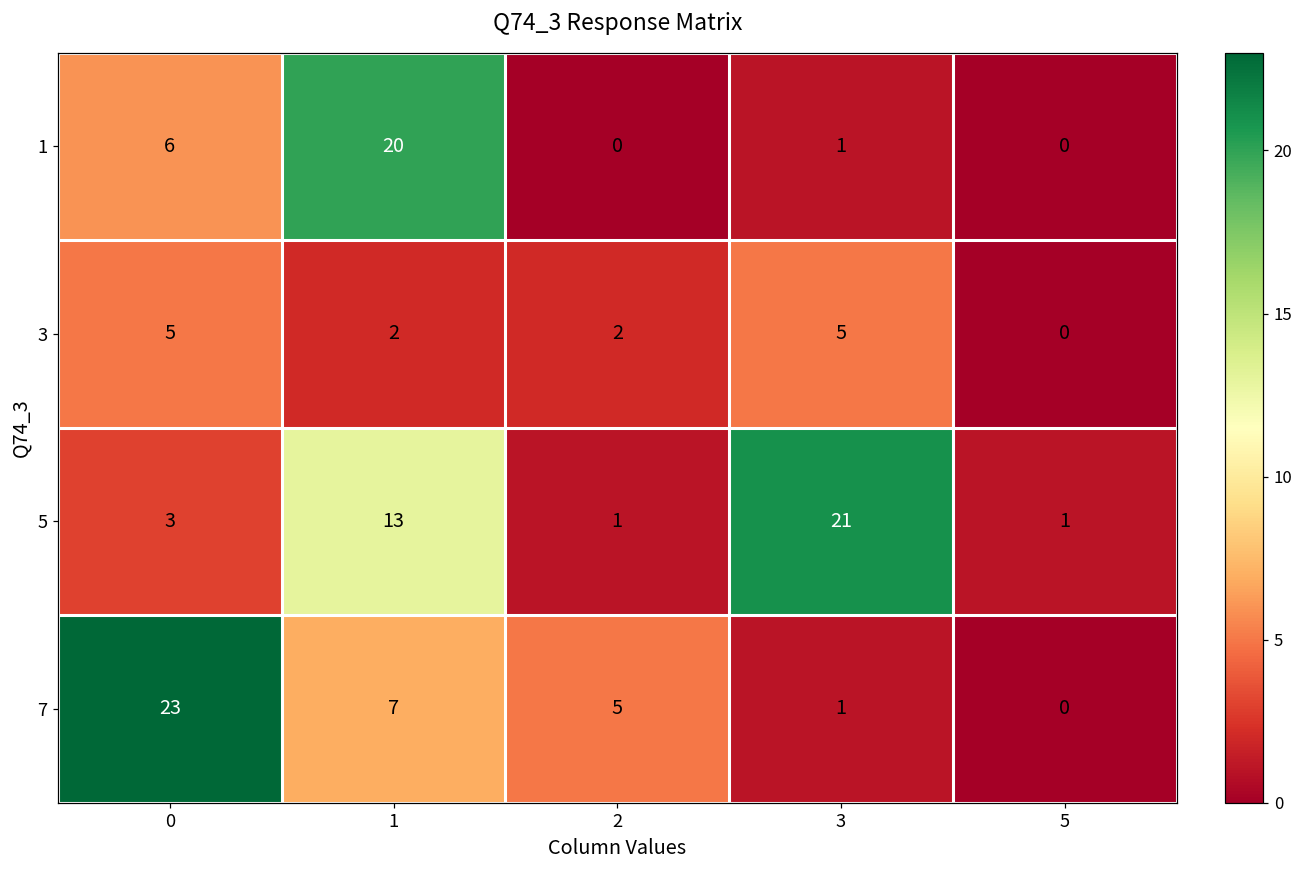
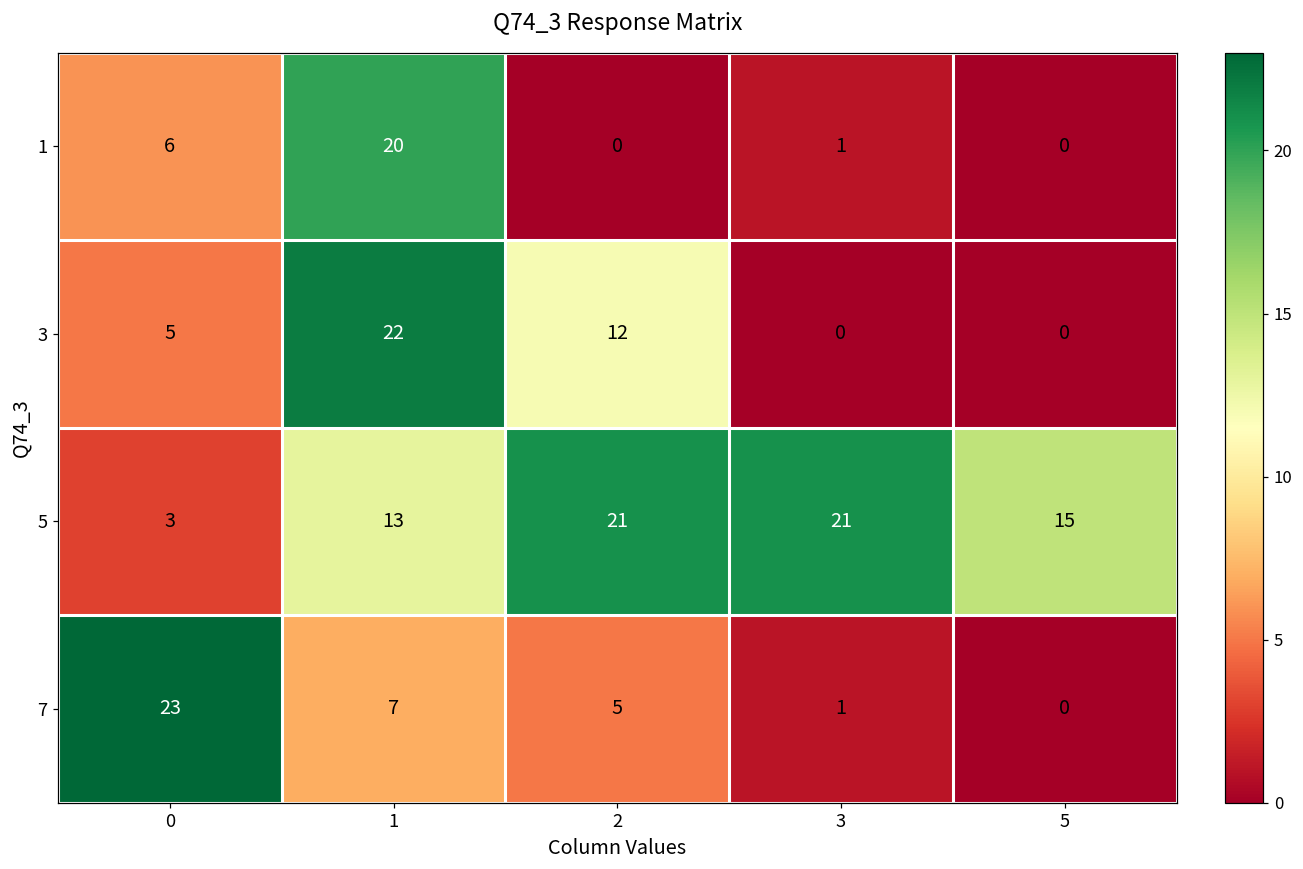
  {
    "1": {
      "0": 6,
      "1": 20,
      "2": 0,
      "3": 1,
      "5": 0
    },
    "3": {
      "0": 5,
-     "1": 2,
-     "2": 2,
-     "3": 5,
+     "1": 22,
+     "2": 12,
+     "3": 0,
      "5": 0
    },
    "5": {
      "0": 3,
      "1": 13,
-     "2": 1,
+     "2": 21,
      "3": 21,
-     "5": 1
+     "5": 15
    },
    "7": {
      "0": 23,
      "1": 7,
      "2": 5,
      "3": 1,
      "5": 0
    }
  }
